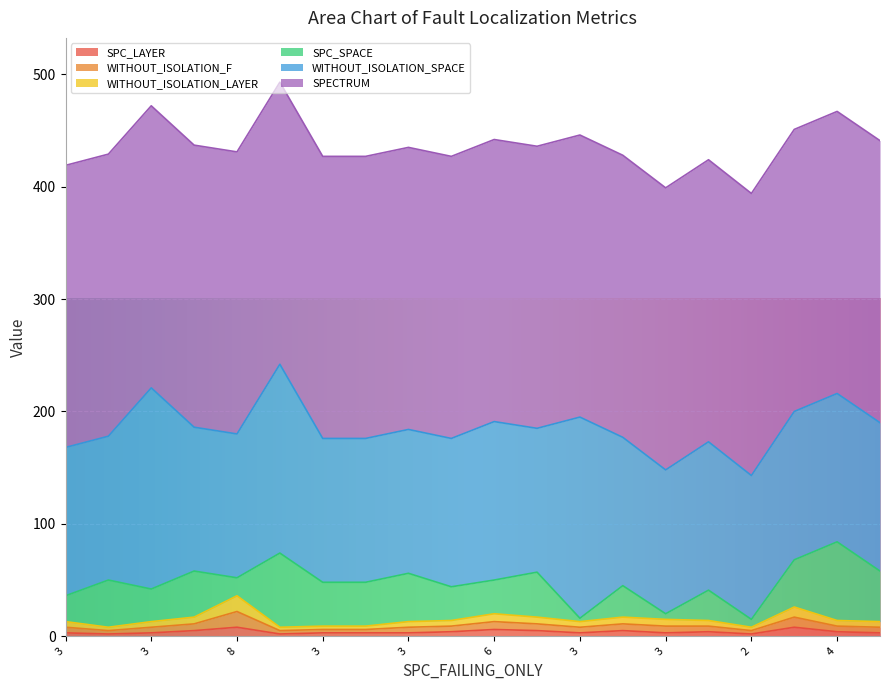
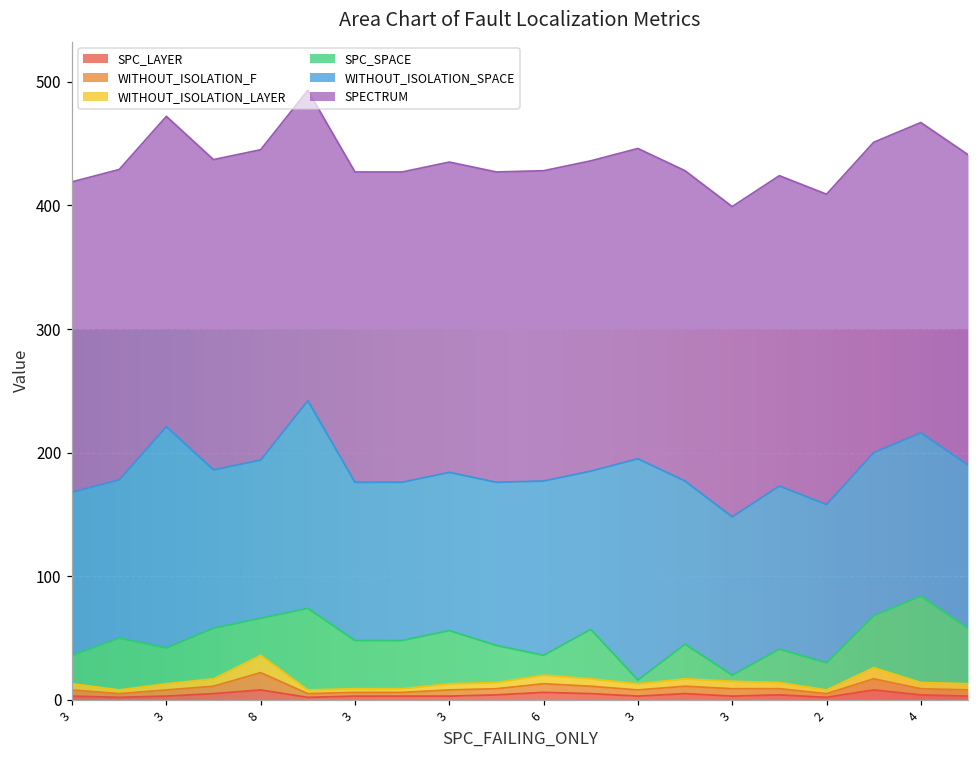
  {
    "WITHOUT_ISOLATION_LAYER": {
      "8": 14,
      "6": 7,
      "2": 3,
      "4": 5
    },
    "SPC_SPACE": {
-     "8": 16,
-     "6": 30,
-     "2": 7,
+     "8": 30,
+     "6": 16,
+     "2": 22,
      "4": 70
    },
    "WITHOUT_ISOLATION_SPACE": {
      "8": 128,
      "6": 141,
      "2": 128,
      "4": 132
    },
    "SPECTRUM": {
      "8": 251,
      "6": 251,
      "2": 251,
      "4": 251
    }
  }
